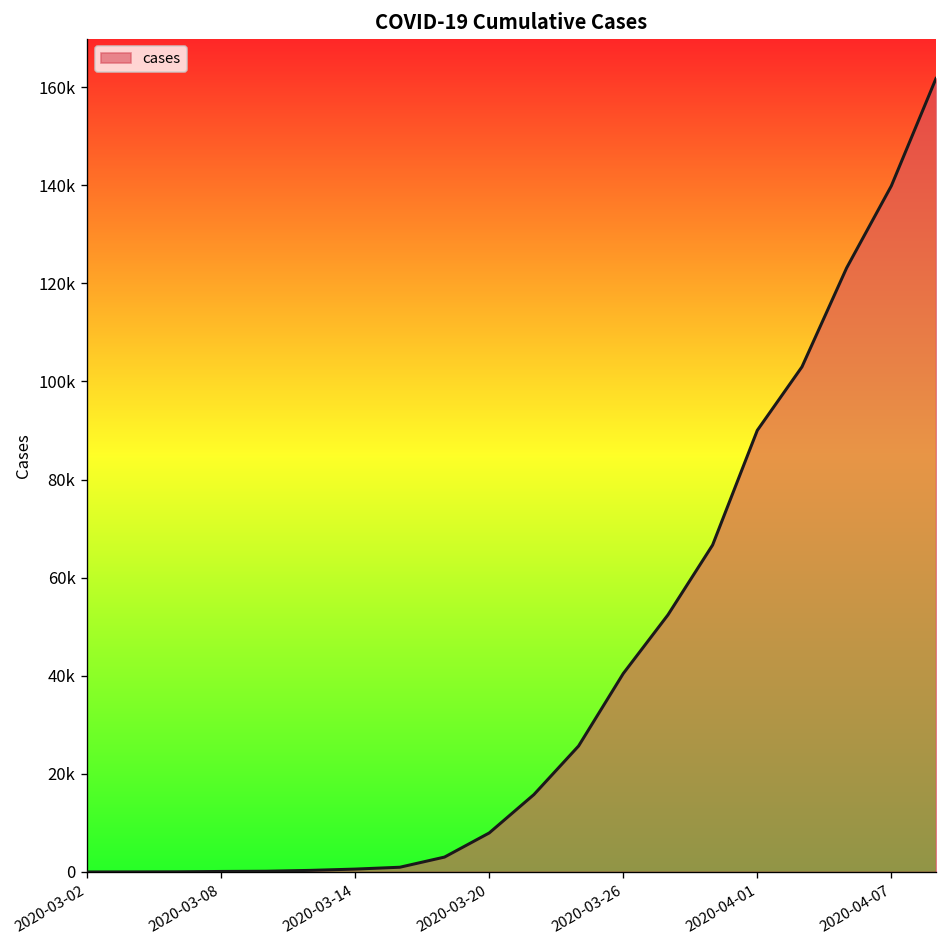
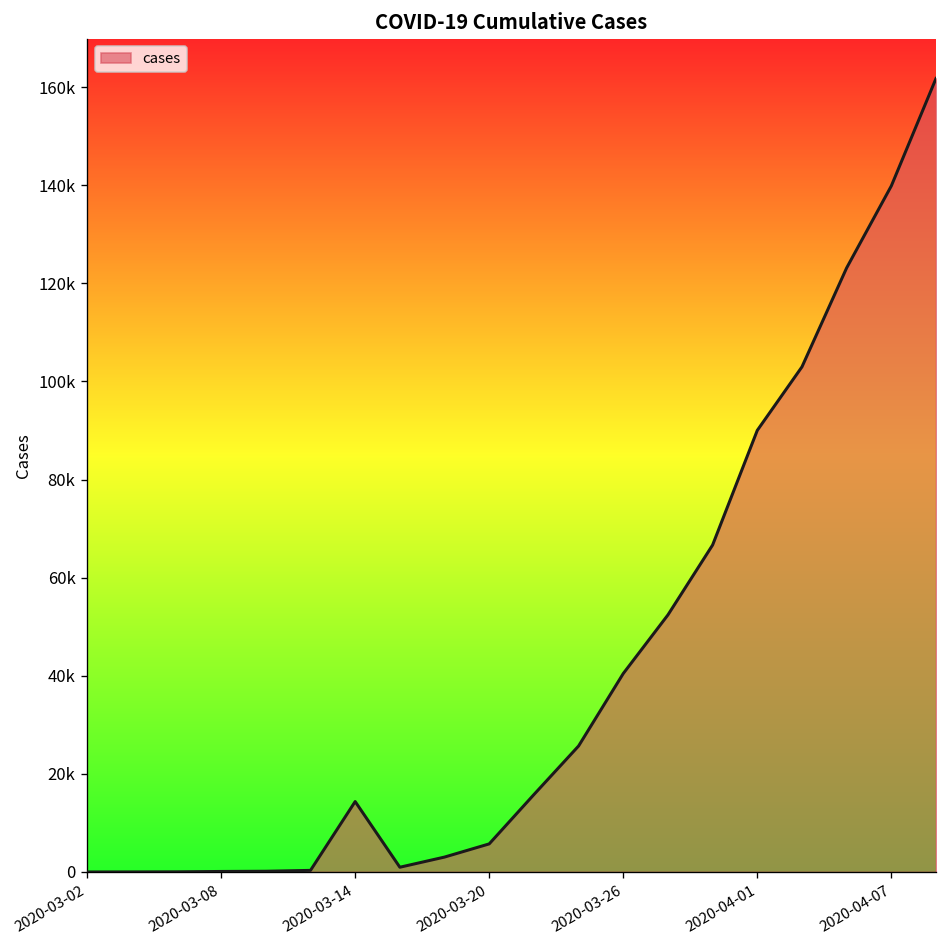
  {
    "2020-03-02": 0,
    "2020-03-08": 0,
-   "2020-03-14": 1000,
-   "2020-03-20": 8000,
+   "2020-03-14": 14000,
+   "2020-03-20": 6000,
    "2020-03-26": 40000,
    "2020-04-01": 90000,
    "2020-04-07": 140000
  }
